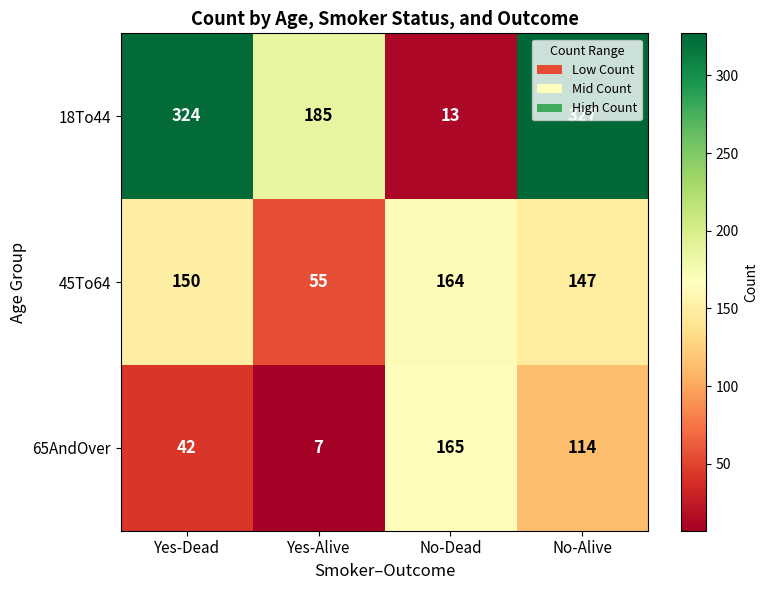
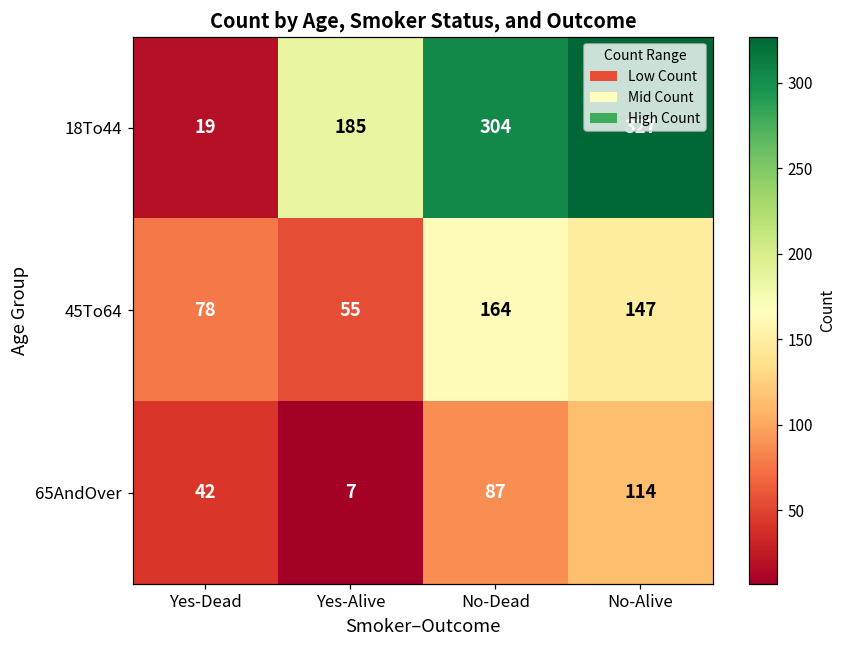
  {
    "18To44": {
-     "Yes-Dead": 324,
+     "Yes-Dead": 19,
      "Yes-Alive": 185,
-     "No-Dead": 13
+     "No-Dead": 304
    },
    "45To64": {
-     "Yes-Dead": 150,
+     "Yes-Dead": 78,
      "Yes-Alive": 55,
      "No-Dead": 164,
      "No-Alive": 147
    },
    "65AndOver": {
      "Yes-Dead": 42,
      "Yes-Alive": 7,
-     "No-Dead": 165,
+     "No-Dead": 87,
      "No-Alive": 114
    }
  }
